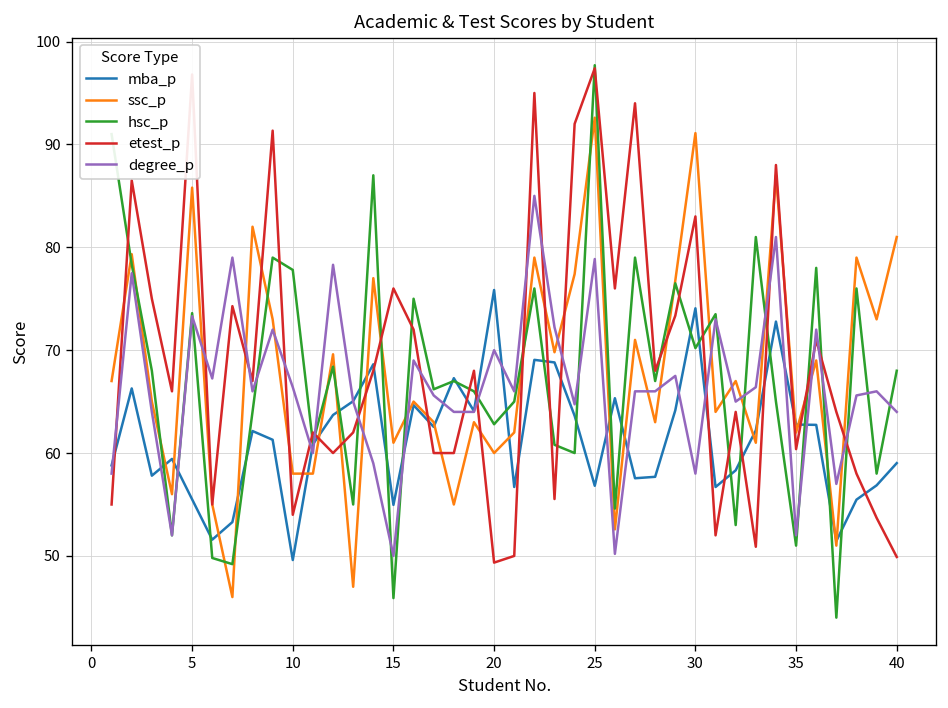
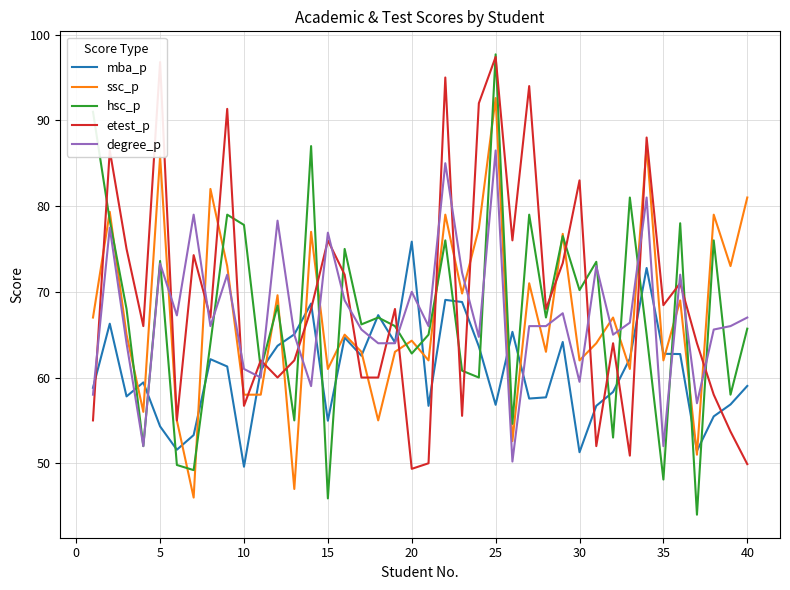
  {
    "mba_p": {
-     "5": 56,
+     "5": 54,
      "10": 50,
      "15": 55,
      "20": 76,
      "25": 57,
-     "30": 74,
+     "30": 51,
      "35": 63,
      "40": 59
    },
    "ssc_p": {
      "10": 58,
      "15": 61,
-     "20": 60,
+     "20": 64,
      "25": 93,
-     "30": 91,
+     "30": 62,
      "35": 62,
      "40": 81
    },
    "hsc_p": {
      "10": 78,
      "15": 46,
      "20": 63,
      "30": 70,
-     "35": 51,
-     "40": 68
+     "35": 48,
+     "40": 66
    },
    "etest_p": {
-     "10": 54,
+     "10": 57,
      "15": 76,
      "20": 49,
      "30": 83,
-     "35": 60,
+     "35": 68,
      "40": 50
    },
    "degree_p": {
-     "10": 66,
-     "15": 50,
+     "10": 61,
+     "15": 77,
      "20": 70,
-     "25": 79,
-     "30": 58,
+     "25": 86,
+     "30": 60,
      "35": 52,
-     "40": 64
+     "40": 67
    }
  }
